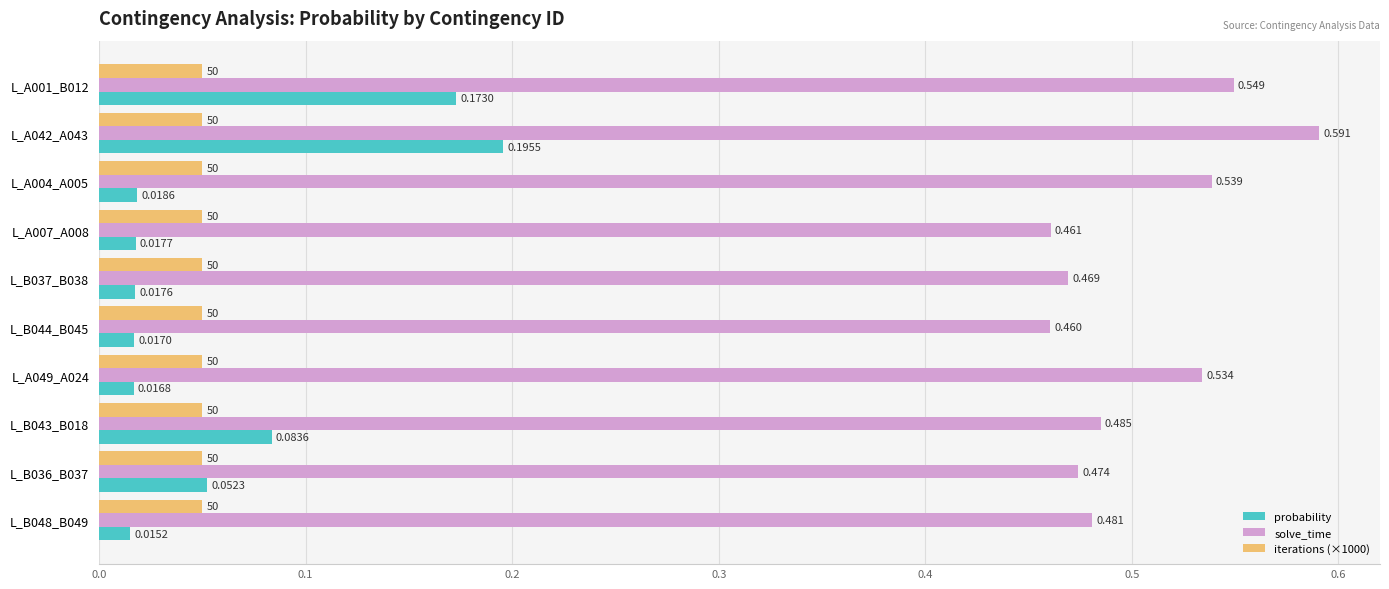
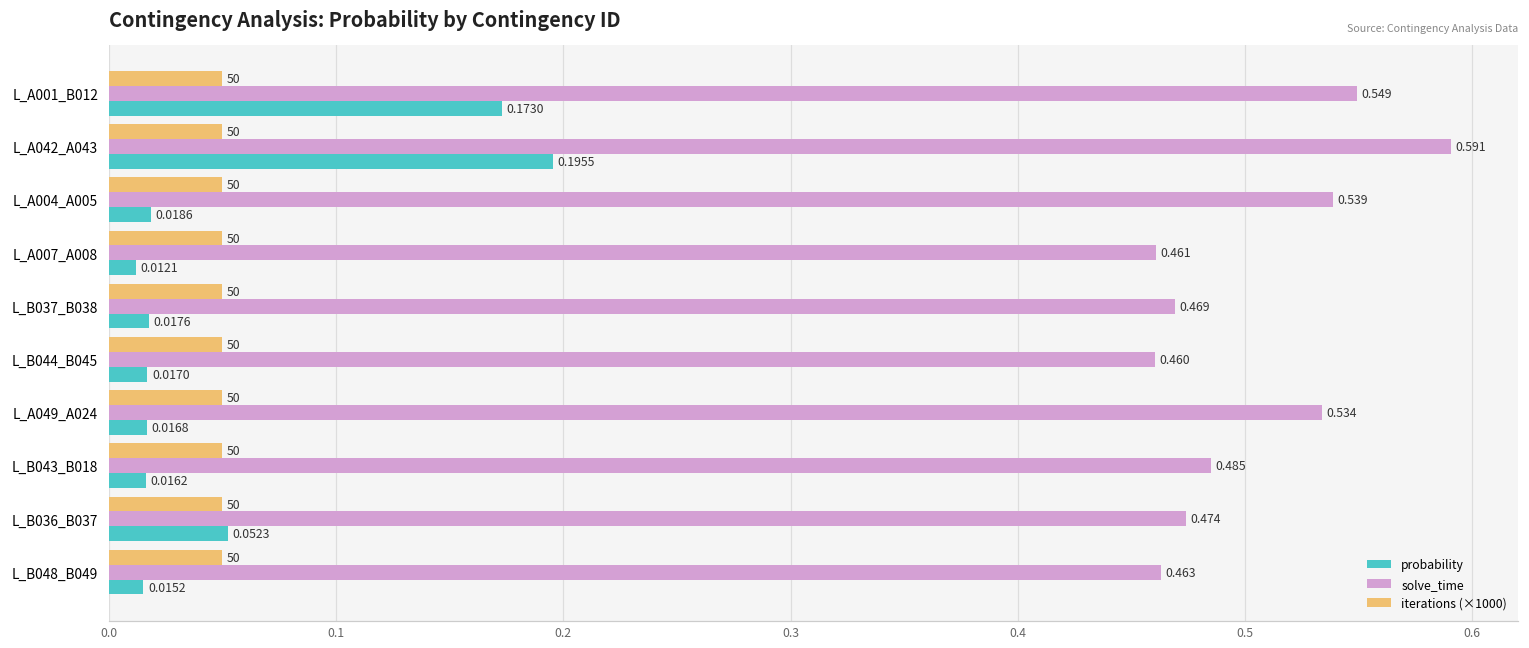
  {
    "probability": {
      "L_A001_B012": 0.1730,
      "L_A042_A043": 0.1955,
      "L_A004_A005": 0.0186,
-     "L_A007_A008": 0.0177,
+     "L_A007_A008": 0.0121,
      "L_B037_B038": 0.0176,
      "L_B044_B045": 0.0170,
      "L_A049_A024": 0.0168,
-     "L_B043_B018": 0.0836,
+     "L_B043_B018": 0.0162,
      "L_B036_B037": 0.0523,
      "L_B048_B049": 0.0152
    },
    "solve_time": {
      "L_A001_B012": 0.549,
      "L_A042_A043": 0.591,
      "L_A004_A005": 0.539,
      "L_A007_A008": 0.461,
      "L_B037_B038": 0.469,
      "L_B044_B045": 0.460,
      "L_A049_A024": 0.534,
      "L_B043_B018": 0.485,
      "L_B036_B037": 0.474,
-     "L_B048_B049": 0.481
+     "L_B048_B049": 0.463
    }
  }
